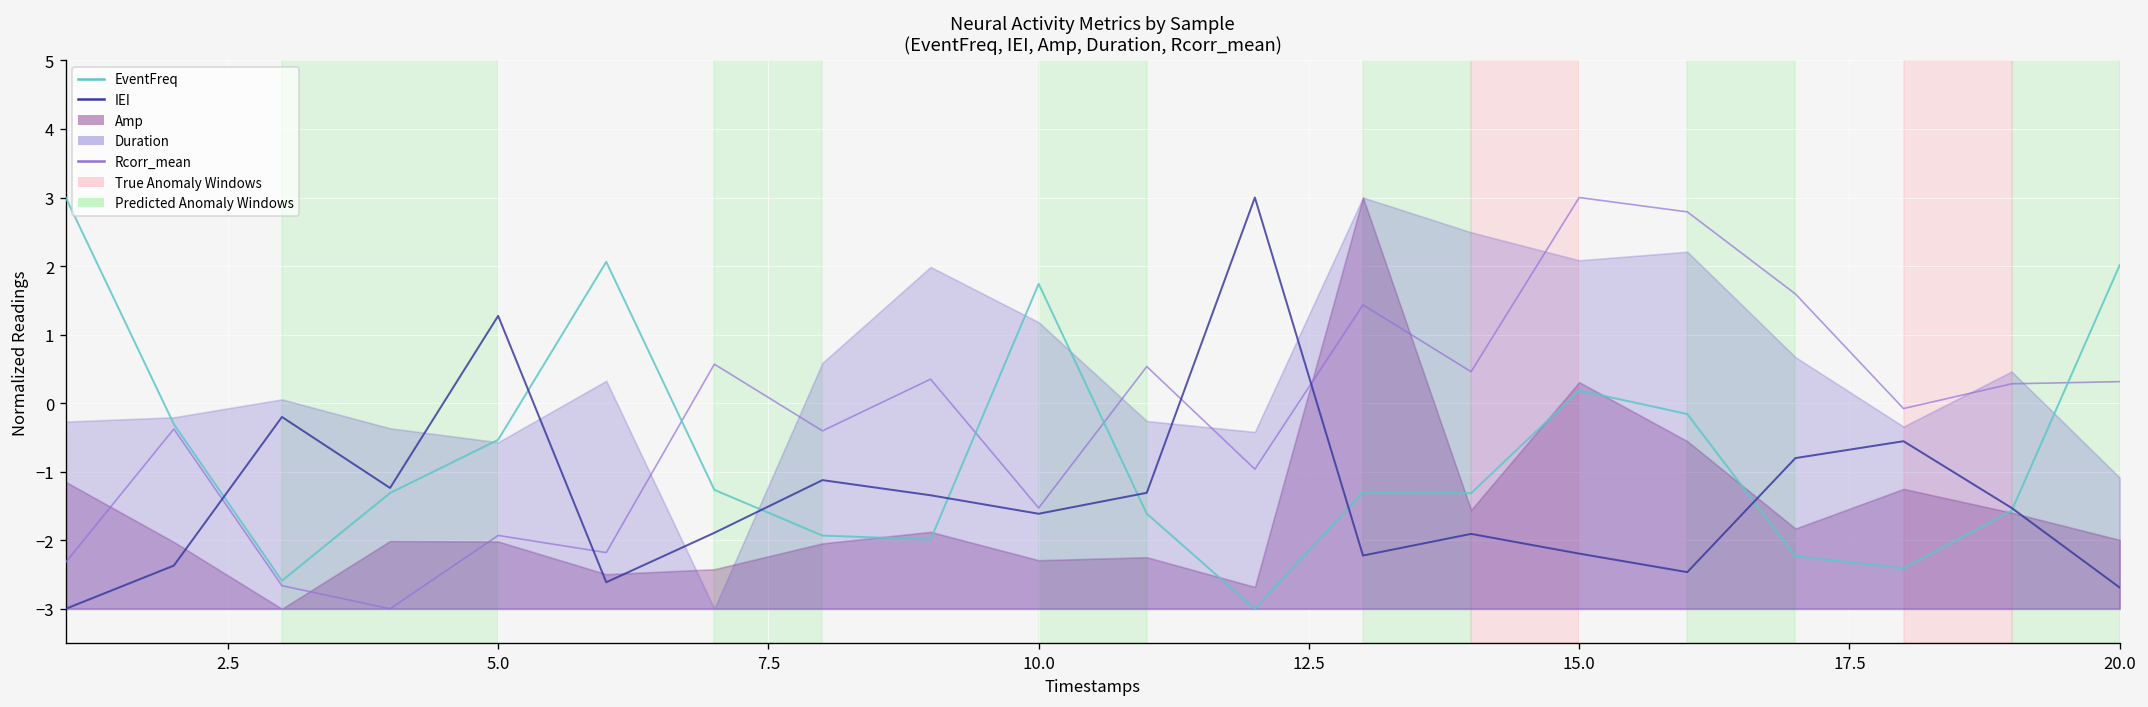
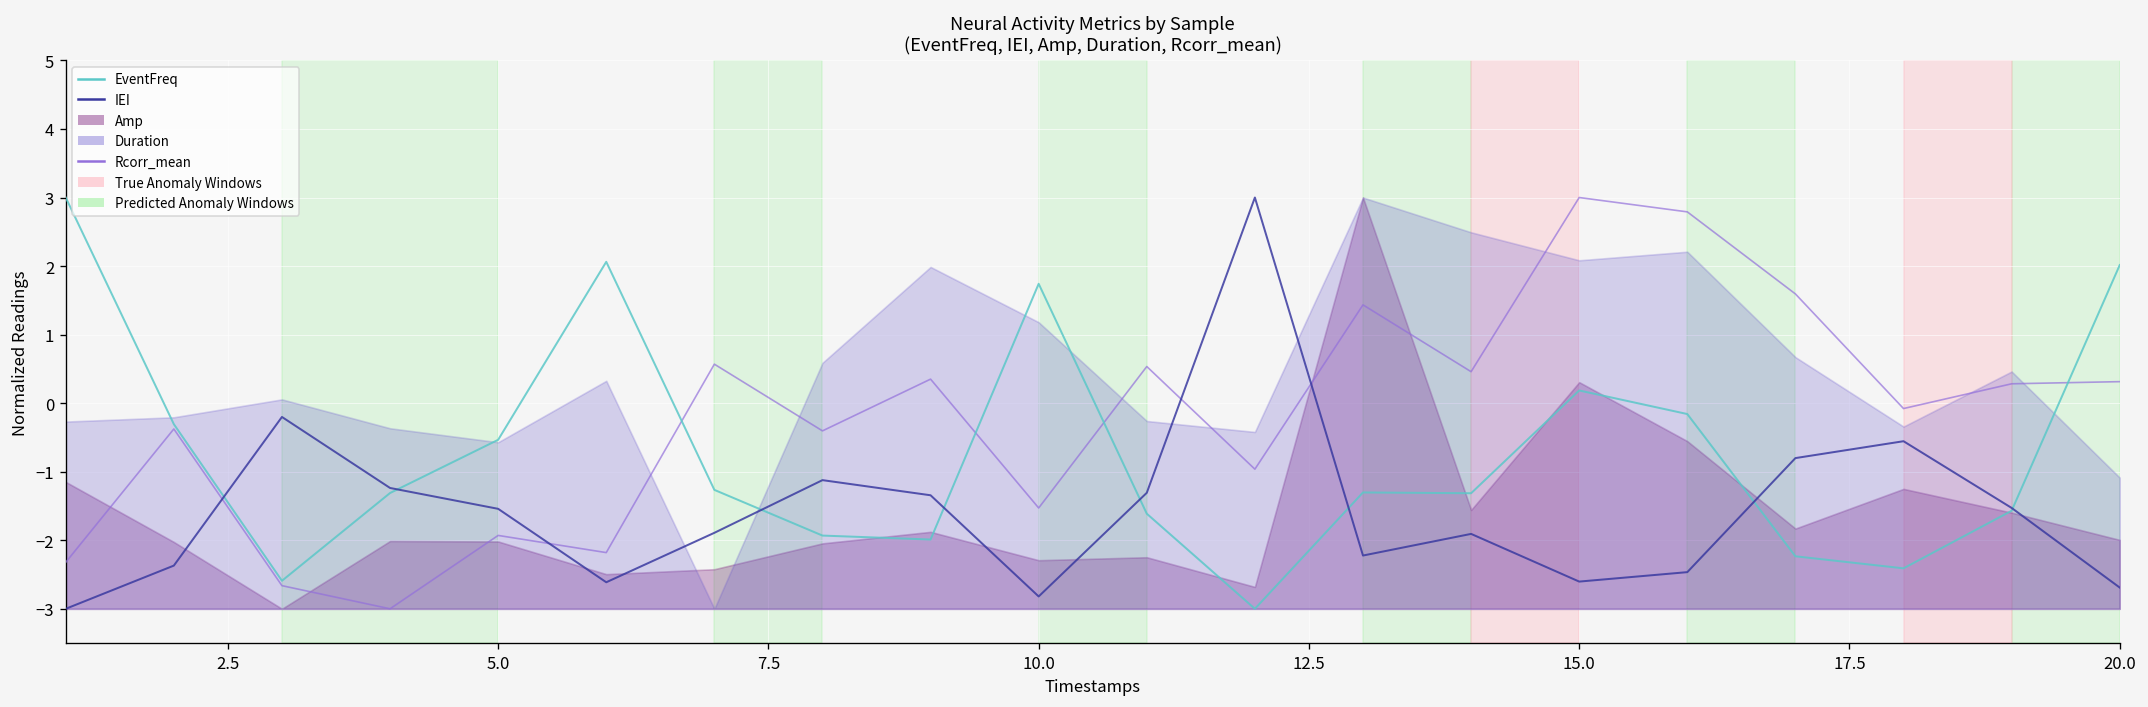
  {
    "EventFreq": {
      "10.0": 1.7,
      "15.0": 0.2,
      "20.0": 2.0
    },
    "IEI": {
-     "5.0": 1.3,
-     "10.0": -1.6,
-     "15.0": -2.2,
+     "5.0": -1.5,
+     "10.0": -2.8,
+     "15.0": -2.6,
      "20.0": -2.7
    }
  }
